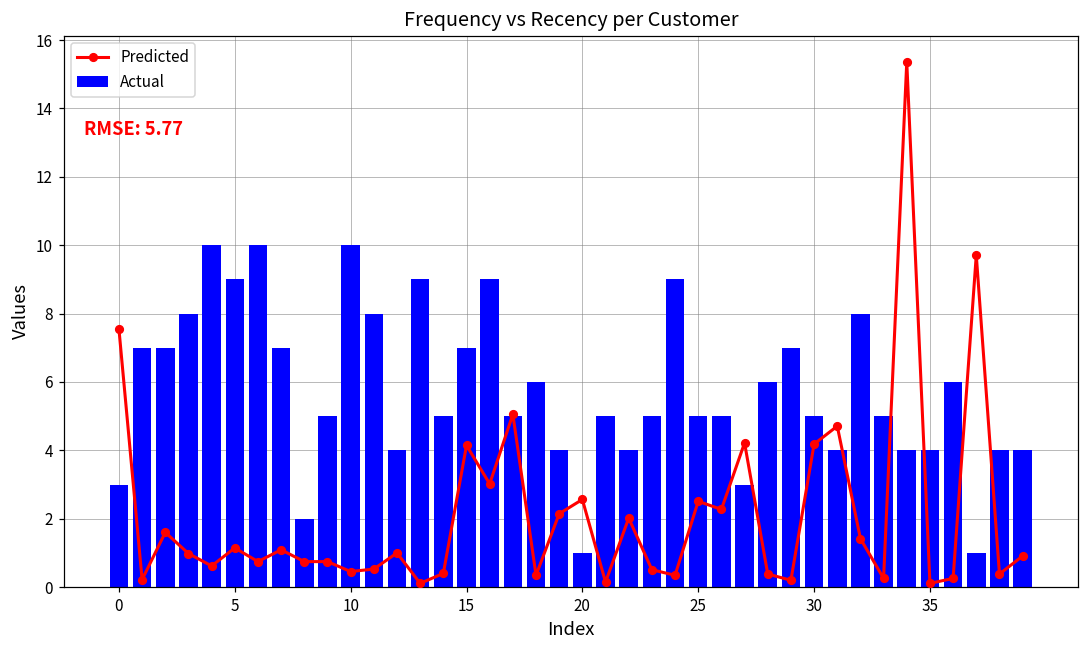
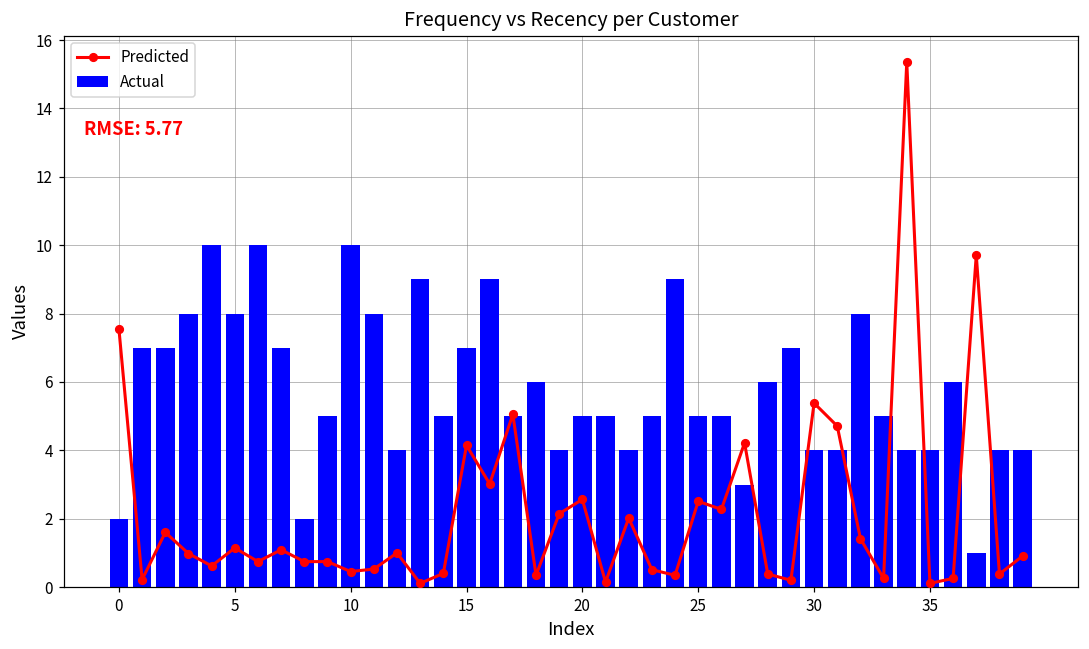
  {
    "Actual": {
-     "0": 3,
-     "5": 9,
+     "0": 2,
+     "5": 8,
      "10": 10,
      "15": 7,
-     "20": 1,
+     "20": 5,
      "25": 5,
-     "30": 5,
+     "30": 4,
      "35": 4
    },
    "Predicted": {
      "0": 7.5,
      "5": 1.1,
      "10": 0.5,
      "15": 4.1,
      "20": 2.6,
      "25": 2.5,
-     "30": 4.2,
+     "30": 5.4,
      "35": 0.1
    }
  }
